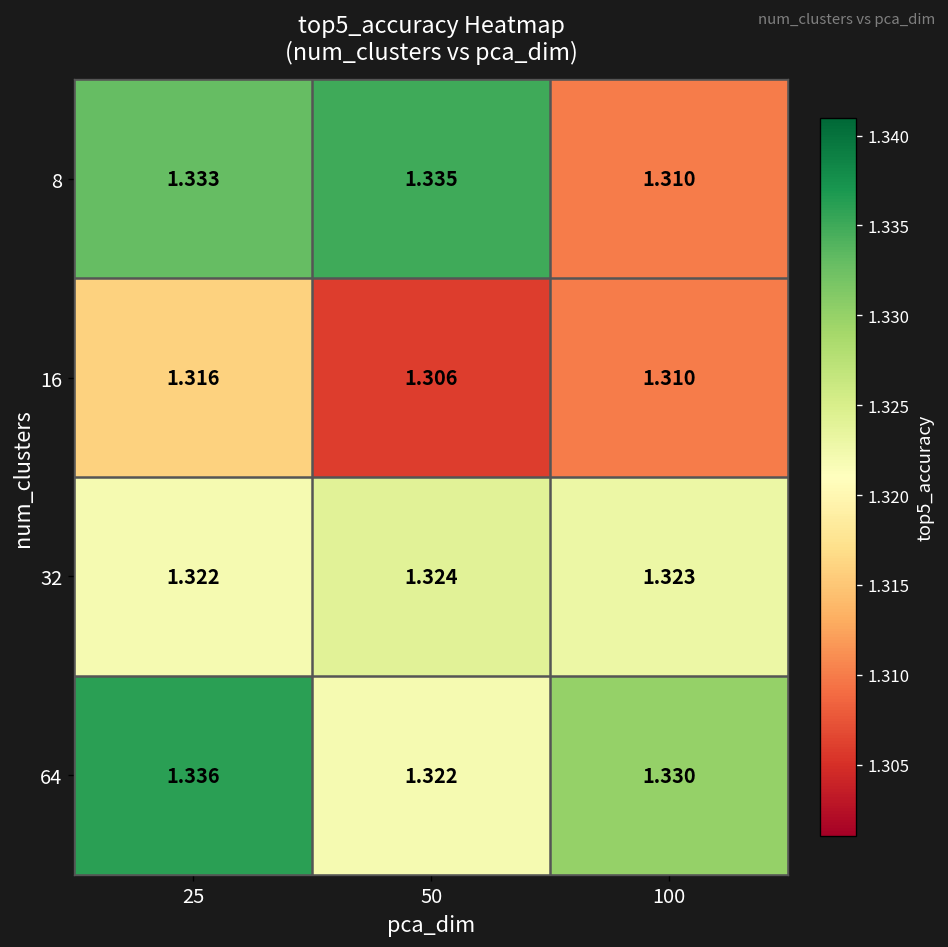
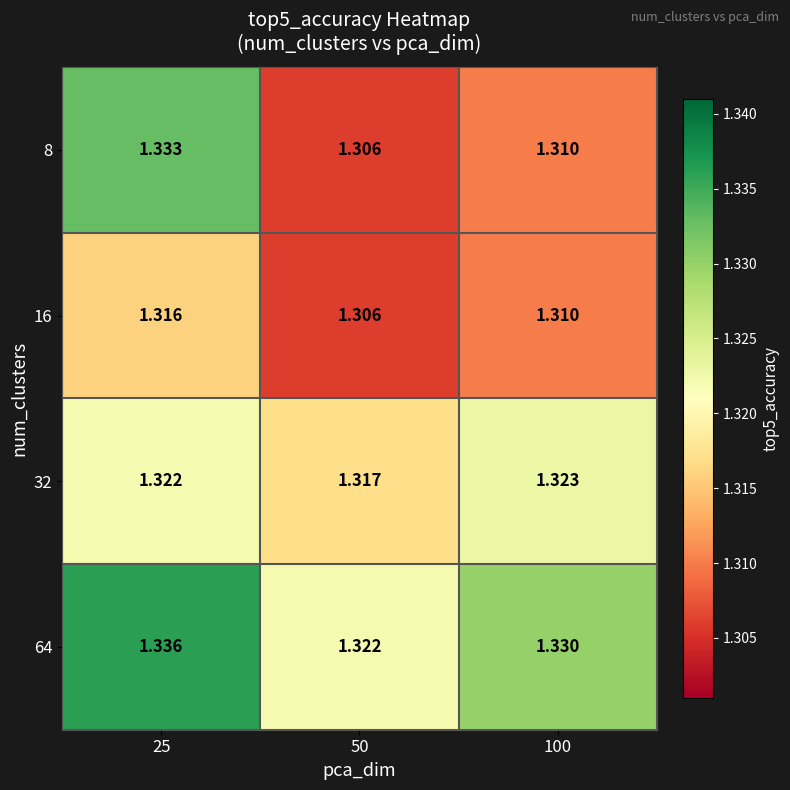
  {
    "8": {
      "25": 1.333,
-     "50": 1.335,
+     "50": 1.306,
      "100": 1.310
    },
    "16": {
      "25": 1.316,
      "50": 1.306,
      "100": 1.310
    },
    "32": {
      "25": 1.322,
-     "50": 1.324,
+     "50": 1.317,
      "100": 1.323
    },
    "64": {
      "25": 1.336,
      "50": 1.322,
      "100": 1.330
    }
  }
